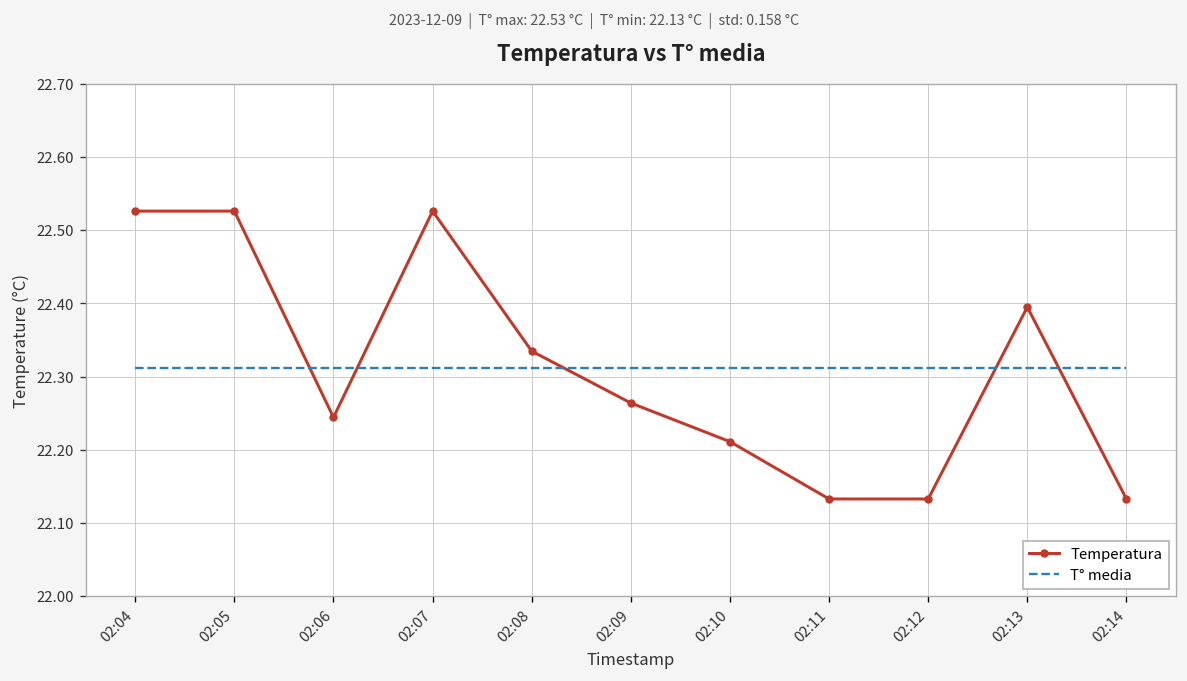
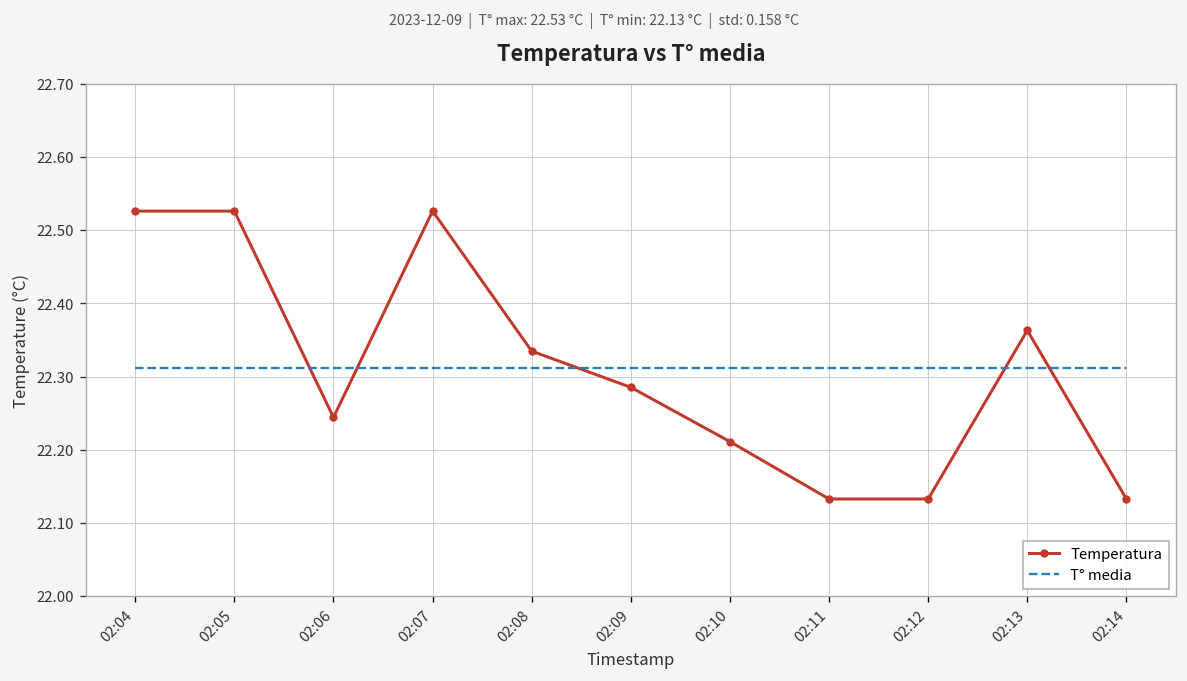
  {
    "Temperatura": {
      "02:04": 22.53,
      "02:05": 22.53,
      "02:06": 22.24,
      "02:07": 22.53,
      "02:08": 22.33,
-     "02:09": 22.26,
+     "02:09": 22.29,
      "02:10": 22.21,
      "02:11": 22.13,
      "02:12": 22.13,
-     "02:13": 22.40,
+     "02:13": 22.36,
      "02:14": 22.13
    },
    "T° media": {
      "02:04": 22.31,
      "02:05": 22.31,
      "02:06": 22.31,
      "02:07": 22.31,
      "02:08": 22.31,
      "02:09": 22.31,
      "02:10": 22.31,
      "02:11": 22.31,
      "02:12": 22.31,
      "02:13": 22.31,
      "02:14": 22.31
    }
  }
